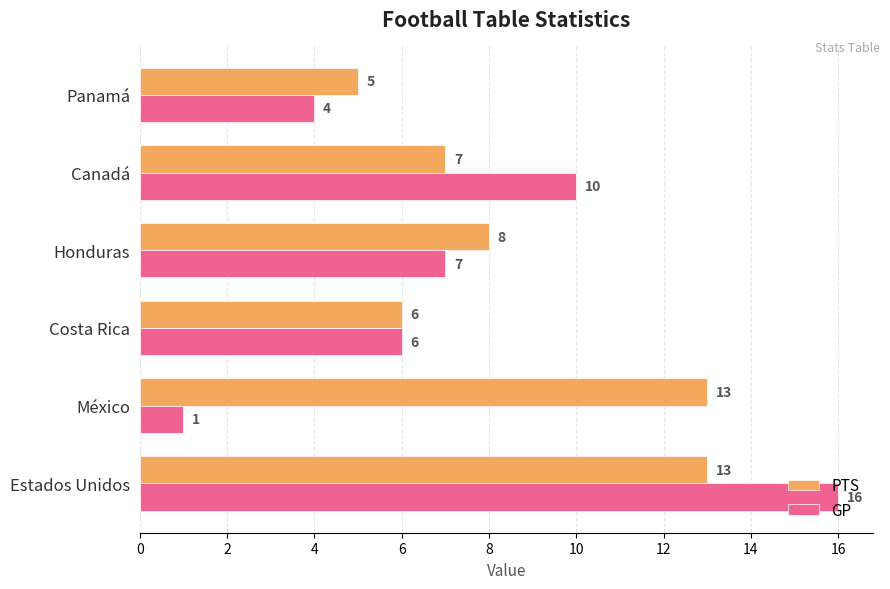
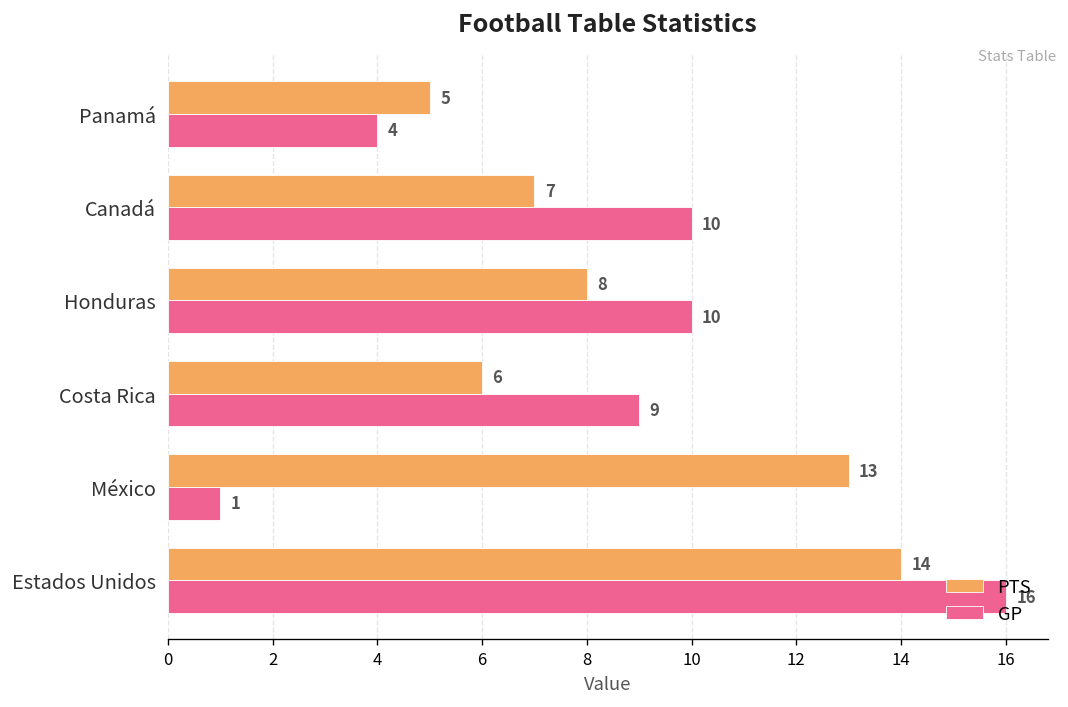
  {
    "PTS": {
      "Panamá": 5,
      "Canadá": 7,
      "Honduras": 8,
      "Costa Rica": 6,
      "México": 13,
-     "Estados Unidos": 13
+     "Estados Unidos": 14
    },
    "GP": {
      "Panamá": 4,
      "Canadá": 10,
-     "Honduras": 7,
-     "Costa Rica": 6,
+     "Honduras": 10,
+     "Costa Rica": 9,
      "México": 1,
      "Estados Unidos": 16
    }
  }
